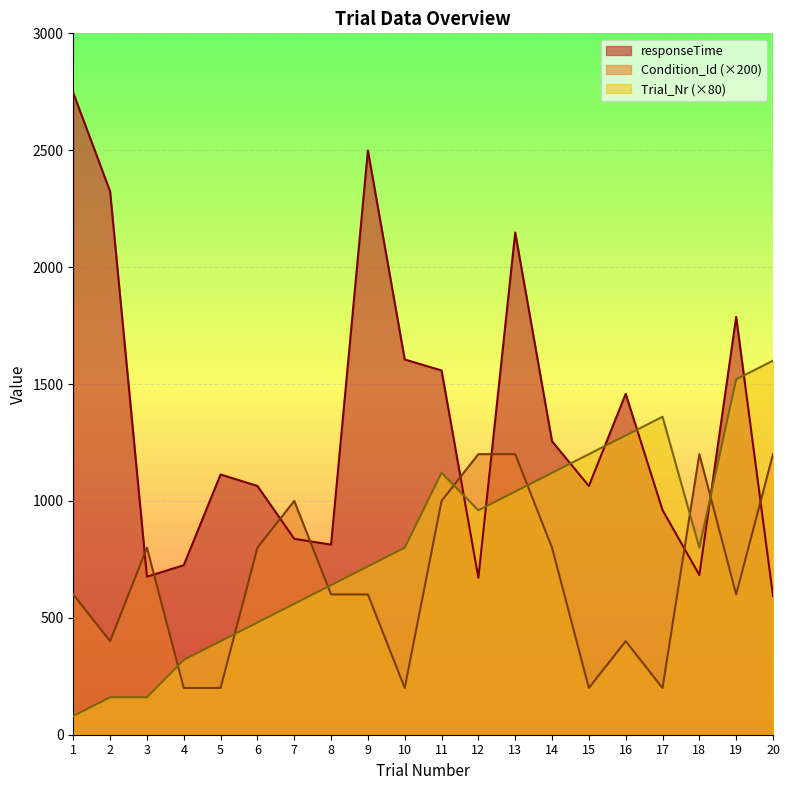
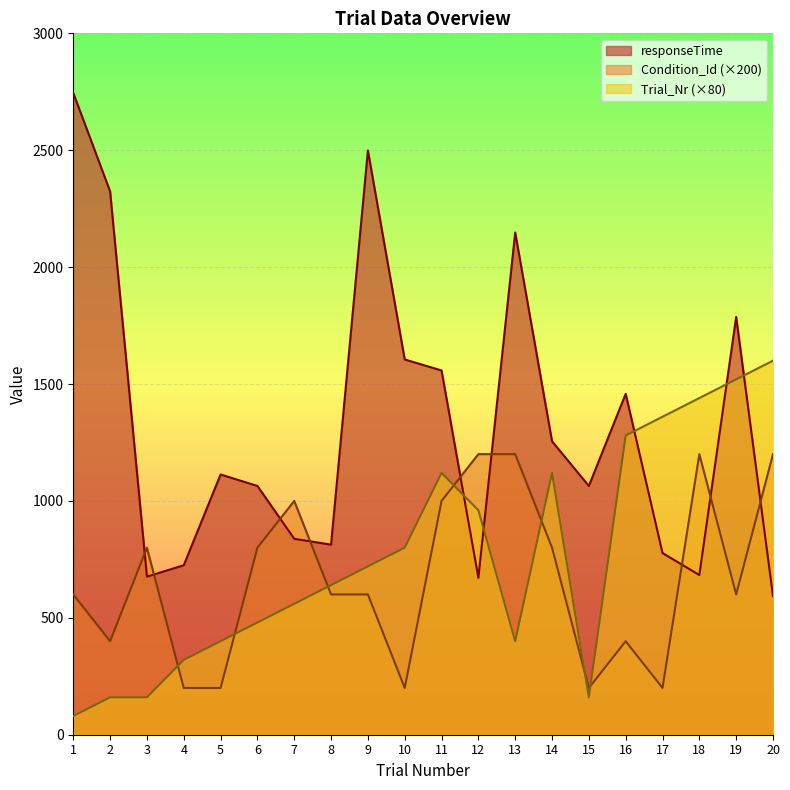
  {
    "responseTime": {
      "1": 2750,
      "2": 2320,
      "3": 680,
      "4": 730,
      "5": 1110,
      "6": 1060,
      "7": 840,
      "8": 810,
      "9": 2500,
      "10": 1610,
      "11": 1560,
      "12": 670,
      "13": 2150,
      "14": 1260,
      "15": 1060,
      "16": 1460,
-     "17": 960,
+     "17": 780,
      "18": 680,
      "19": 1790,
      "20": 590
    },
    "Condition_Id (×200)": {
      "1": 600,
      "2": 400,
      "3": 800,
      "4": 200,
      "5": 200,
      "6": 800,
      "7": 1000,
      "8": 600,
      "9": 600,
      "10": 200,
      "11": 1000,
      "12": 1200,
      "13": 1200,
      "14": 800,
      "15": 200,
      "16": 400,
      "17": 200,
      "18": 1200,
      "19": 600,
      "20": 1200
    },
    "Trial_Nr (×80)": {
      "1": 80,
      "2": 160,
      "3": 160,
      "4": 320,
      "5": 400,
      "6": 480,
      "7": 560,
      "8": 640,
      "9": 720,
      "10": 800,
      "11": 1120,
      "12": 960,
-     "13": 1040,
+     "13": 400,
      "14": 1120,
-     "15": 1200,
+     "15": 160,
      "16": 1280,
      "17": 1360,
-     "18": 800,
+     "18": 1440,
      "19": 1520,
      "20": 1600
    }
  }
